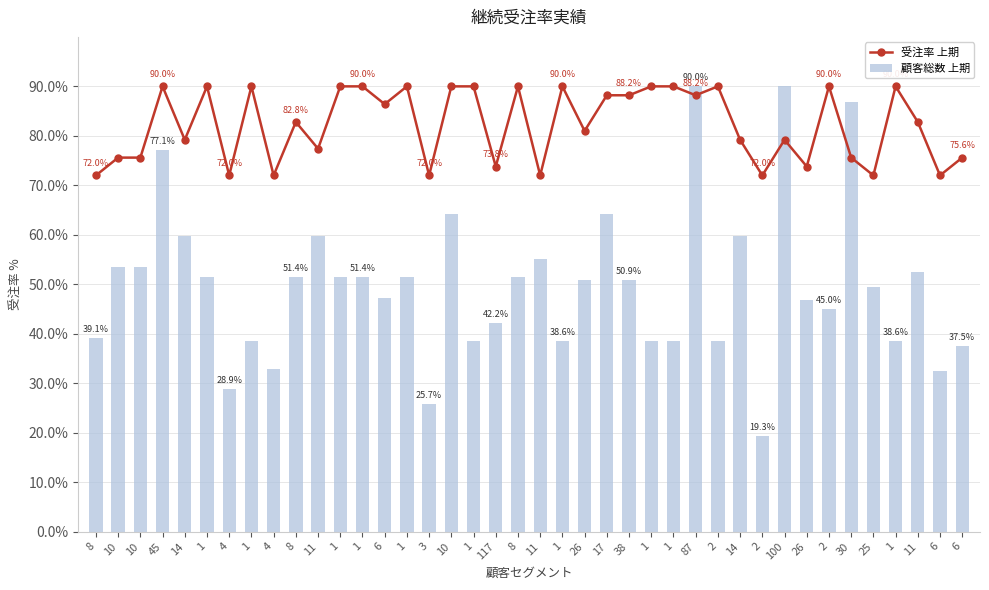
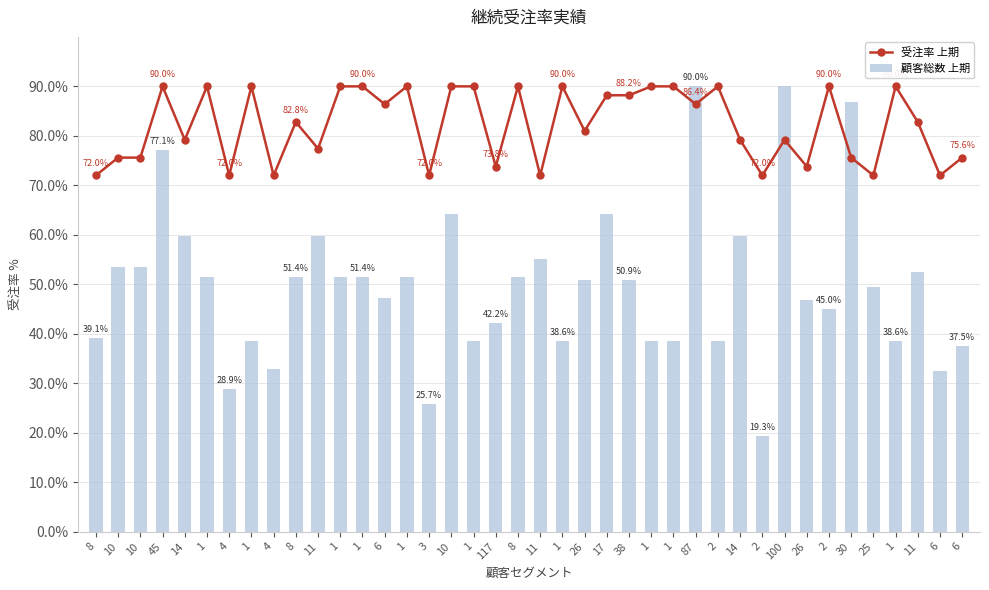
  {
    "受注率 上期": {
      "45": "90.0%",
      "3": "72.0%",
      "117": "73.8%",
      "38": "88.2%",
-     "87": "88.2%"
+     "87": "86.4%"
    },
    "顧客総数 上期": {
      "45": "77.1%",
      "3": "25.7%",
      "117": "42.2%",
      "38": "50.9%"
    }
  }
